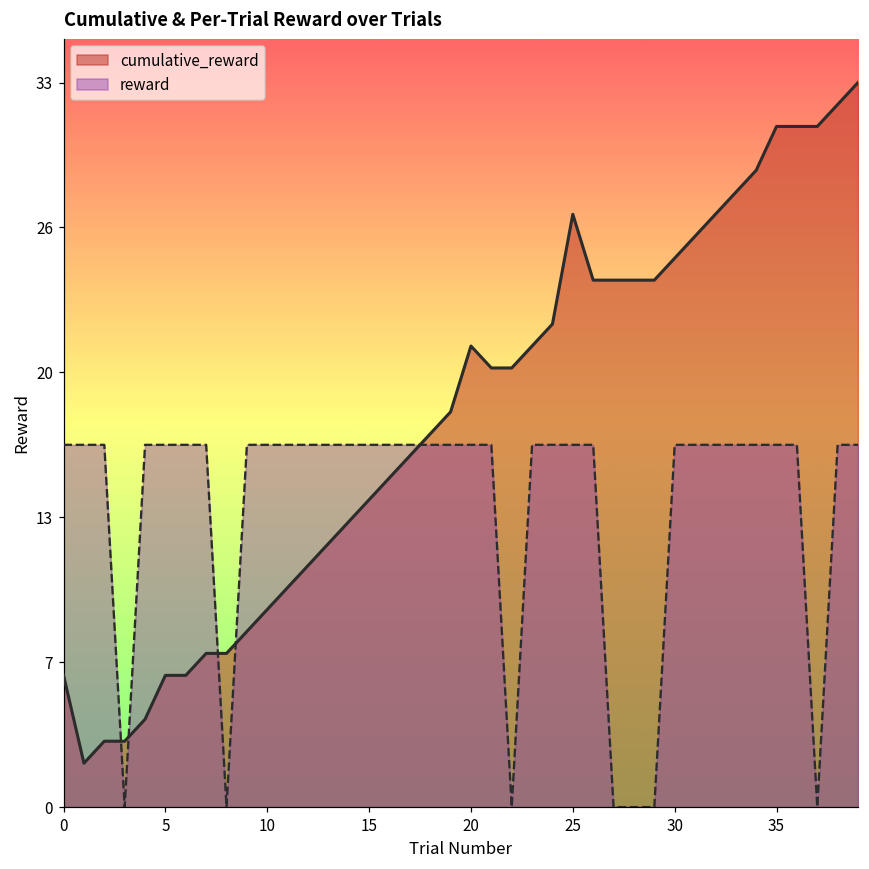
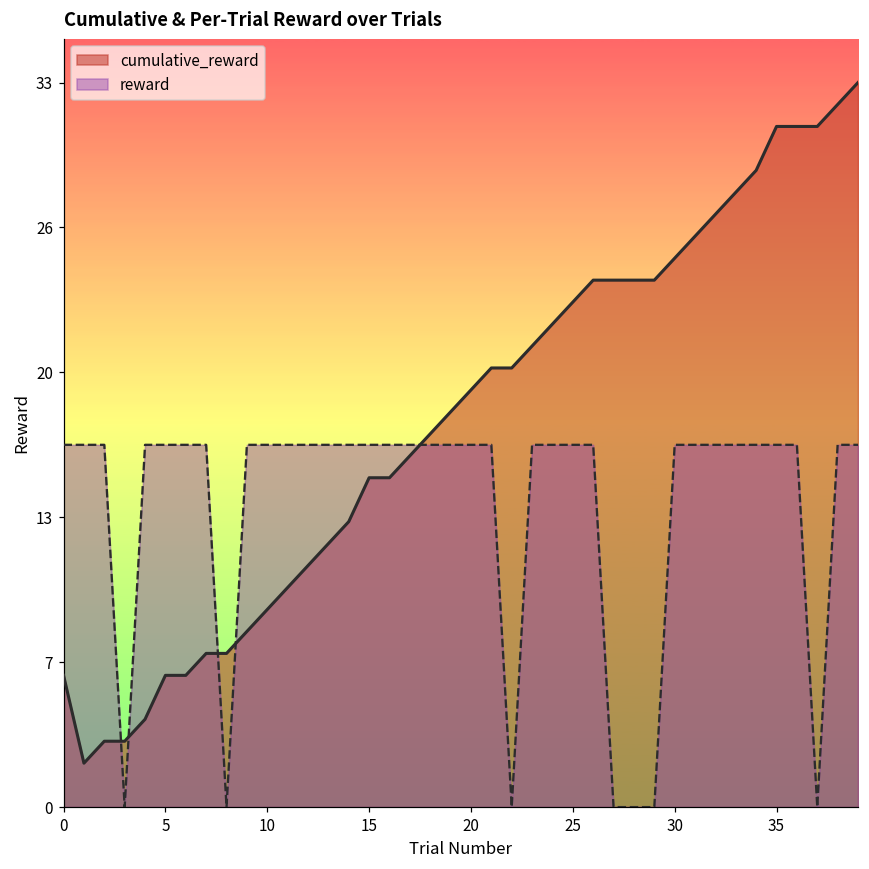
  {
    "cumulative_reward": {
      "0": 6,
      "5": 6,
      "10": 9,
-     "15": 14,
-     "20": 21,
-     "25": 27,
+     "15": 15,
+     "20": 19,
+     "25": 23,
      "30": 25,
      "35": 31
    },
    "reward": {
      "0": 16.5,
      "5": 16.5,
      "10": 16.5,
      "15": 16.5,
      "20": 16.5,
      "25": 16.5,
      "30": 16.5,
      "35": 16.5
    }
  }
